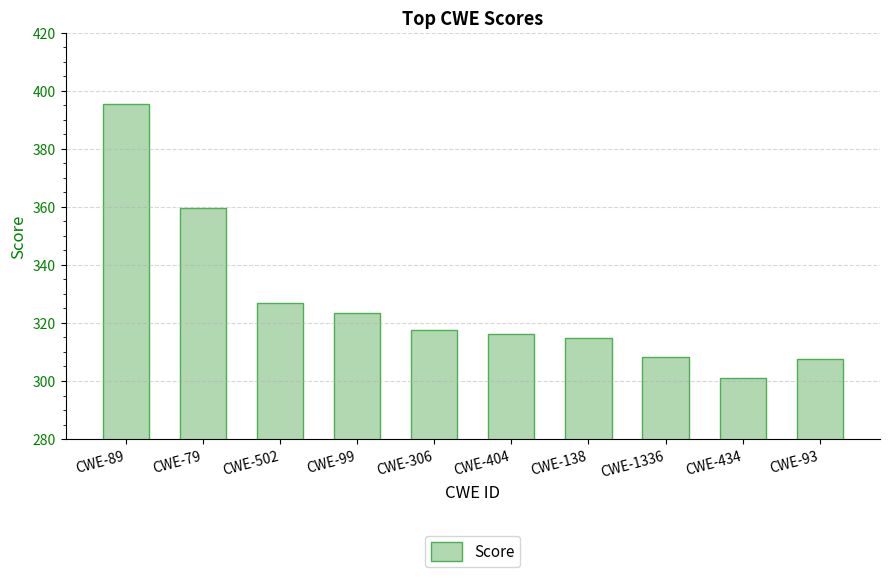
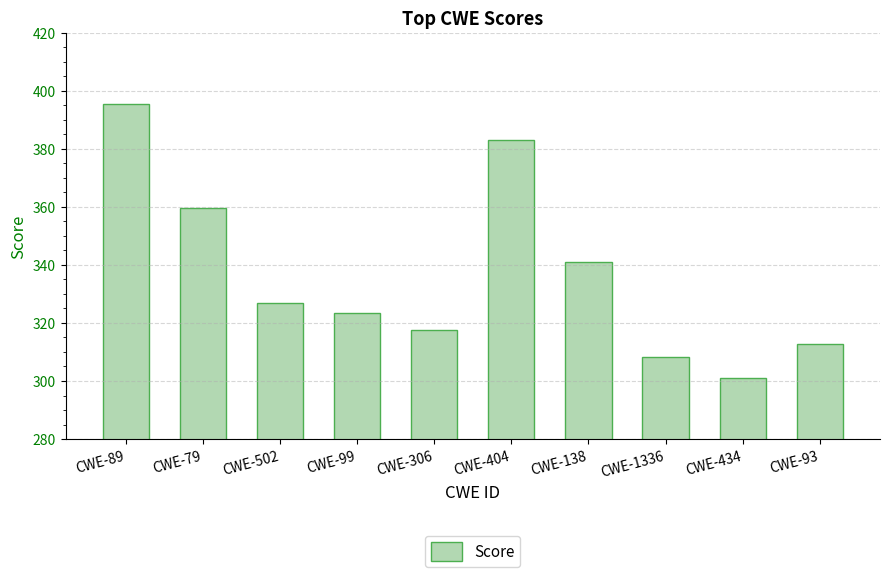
  {
    "CWE-89": 395,
    "CWE-79": 360,
    "CWE-502": 327,
    "CWE-99": 323,
    "CWE-306": 318,
-   "CWE-404": 316,
-   "CWE-138": 315,
+   "CWE-404": 383,
+   "CWE-138": 341,
    "CWE-1336": 308,
    "CWE-434": 301,
-   "CWE-93": 308
+   "CWE-93": 313
  }
